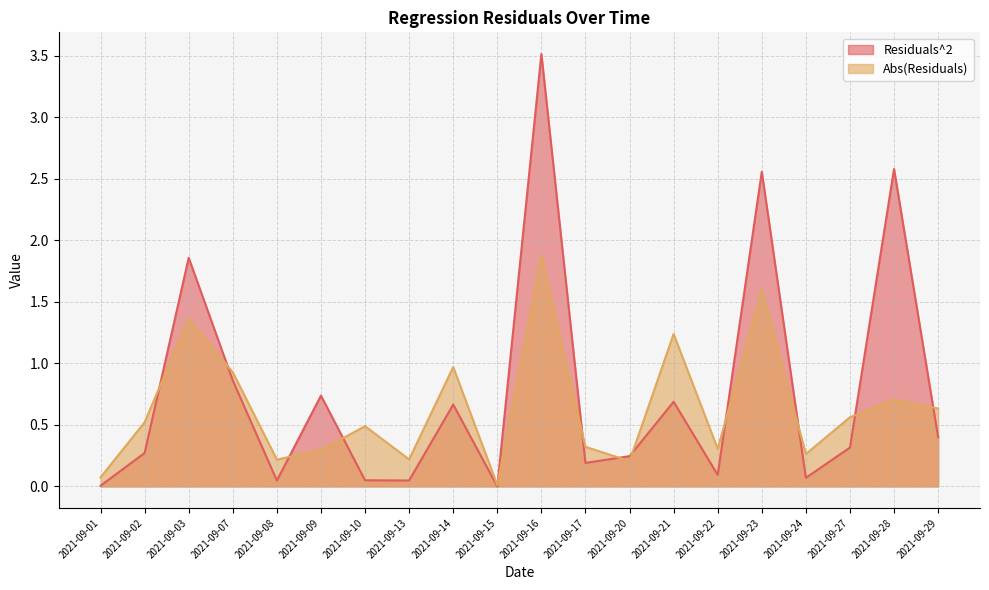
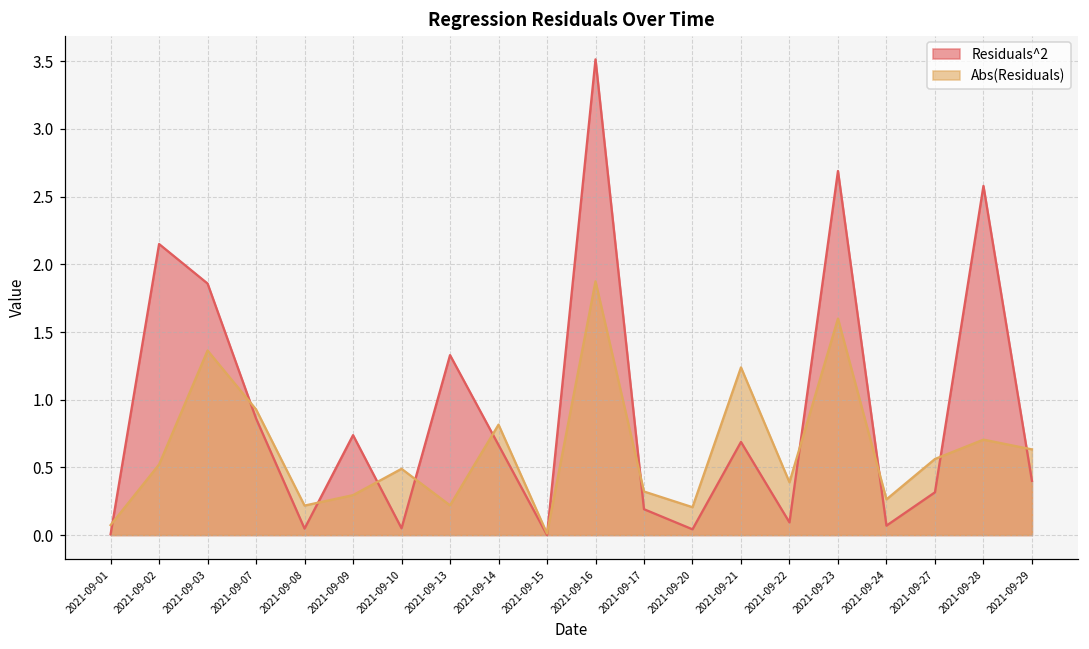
  {
    "Residuals^2": {
      "2021-09-01": 0.01,
-     "2021-09-02": 0.27,
+     "2021-09-02": 2.15,
      "2021-09-03": 1.86,
      "2021-09-07": 0.86,
      "2021-09-08": 0.05,
      "2021-09-09": 0.74,
      "2021-09-10": 0.05,
-     "2021-09-13": 0.05,
+     "2021-09-13": 1.33,
      "2021-09-14": 0.67,
      "2021-09-16": 3.51,
      "2021-09-17": 0.19,
-     "2021-09-20": 0.25,
+     "2021-09-20": 0.04,
      "2021-09-21": 0.69,
      "2021-09-22": 0.09,
-     "2021-09-23": 2.56,
+     "2021-09-23": 2.69,
      "2021-09-24": 0.07,
      "2021-09-27": 0.32,
      "2021-09-28": 2.58,
      "2021-09-29": 0.40
    },
    "Abs(Residuals)": {
      "2021-09-01": 0.07,
      "2021-09-02": 0.52,
      "2021-09-03": 1.36,
      "2021-09-07": 0.93,
      "2021-09-08": 0.22,
      "2021-09-09": 0.29,
      "2021-09-10": 0.49,
      "2021-09-13": 0.22,
-     "2021-09-14": 0.97,
+     "2021-09-14": 0.82,
      "2021-09-16": 1.87,
      "2021-09-17": 0.32,
      "2021-09-20": 0.21,
      "2021-09-21": 1.24,
-     "2021-09-22": 0.31,
+     "2021-09-22": 0.39,
      "2021-09-23": 1.60,
      "2021-09-24": 0.26,
      "2021-09-27": 0.56,
      "2021-09-28": 0.70,
      "2021-09-29": 0.63
    }
  }
